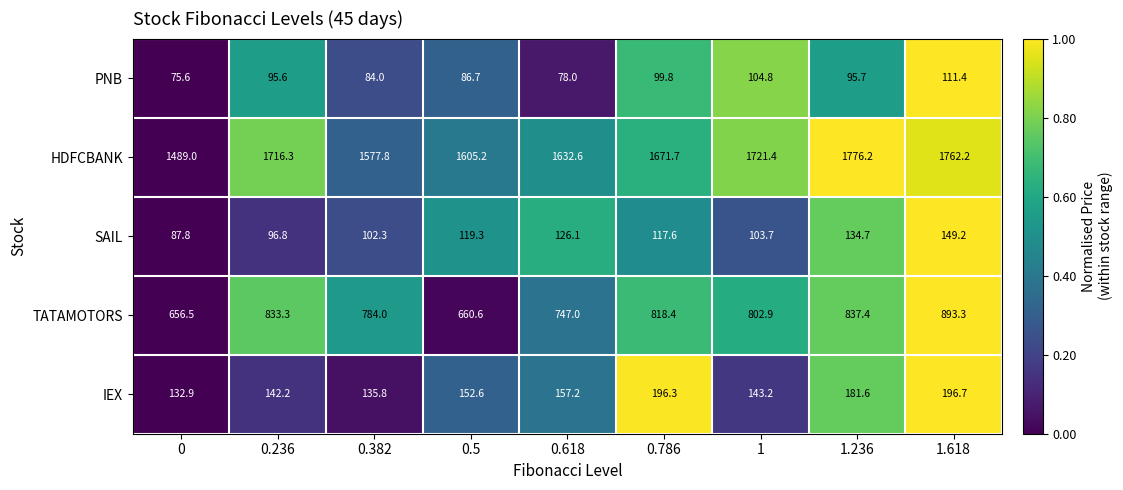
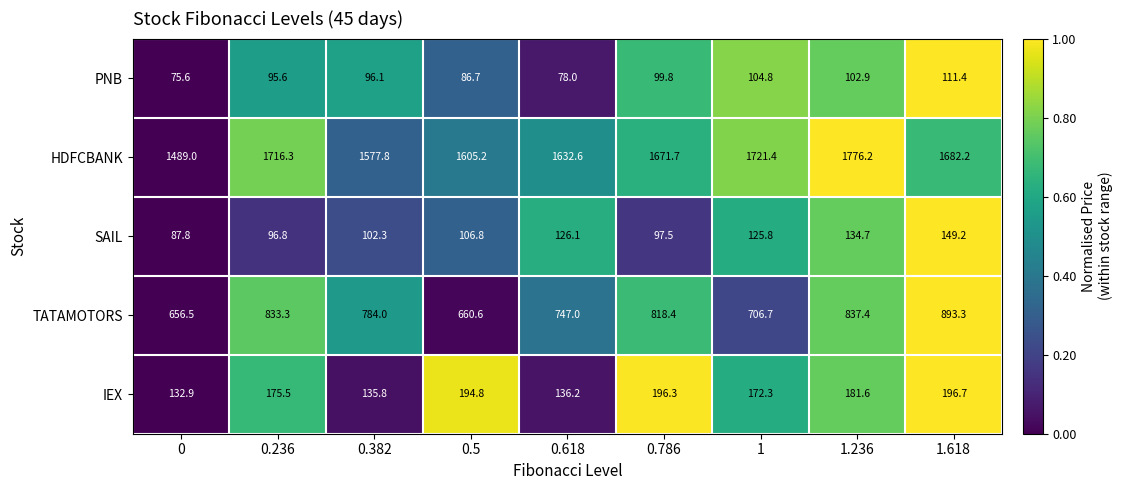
  {
    "PNB": {
      "0": 75.6,
      "0.236": 95.6,
-     "0.382": 84.0,
+     "0.382": 96.1,
      "0.5": 86.7,
      "0.618": 78.0,
      "0.786": 99.8,
      "1": 104.8,
-     "1.236": 95.7,
+     "1.236": 102.9,
      "1.618": 111.4
    },
    "HDFCBANK": {
      "0": 1489.0,
      "0.236": 1716.3,
      "0.382": 1577.8,
      "0.5": 1605.2,
      "0.618": 1632.6,
      "0.786": 1671.7,
      "1": 1721.4,
      "1.236": 1776.2,
-     "1.618": 1762.2
+     "1.618": 1682.2
    },
    "SAIL": {
      "0": 87.8,
      "0.236": 96.8,
      "0.382": 102.3,
-     "0.5": 119.3,
+     "0.5": 106.8,
      "0.618": 126.1,
-     "0.786": 117.6,
-     "1": 103.7,
+     "0.786": 97.5,
+     "1": 125.8,
      "1.236": 134.7,
      "1.618": 149.2
    },
    "TATAMOTORS": {
      "0": 656.5,
      "0.236": 833.3,
      "0.382": 784.0,
      "0.5": 660.6,
      "0.618": 747.0,
      "0.786": 818.4,
-     "1": 802.9,
+     "1": 706.7,
      "1.236": 837.4,
      "1.618": 893.3
    },
    "IEX": {
      "0": 132.9,
-     "0.236": 142.2,
+     "0.236": 175.5,
      "0.382": 135.8,
-     "0.5": 152.6,
-     "0.618": 157.2,
+     "0.5": 194.8,
+     "0.618": 136.2,
      "0.786": 196.3,
-     "1": 143.2,
+     "1": 172.3,
      "1.236": 181.6,
      "1.618": 196.7
    }
  }
